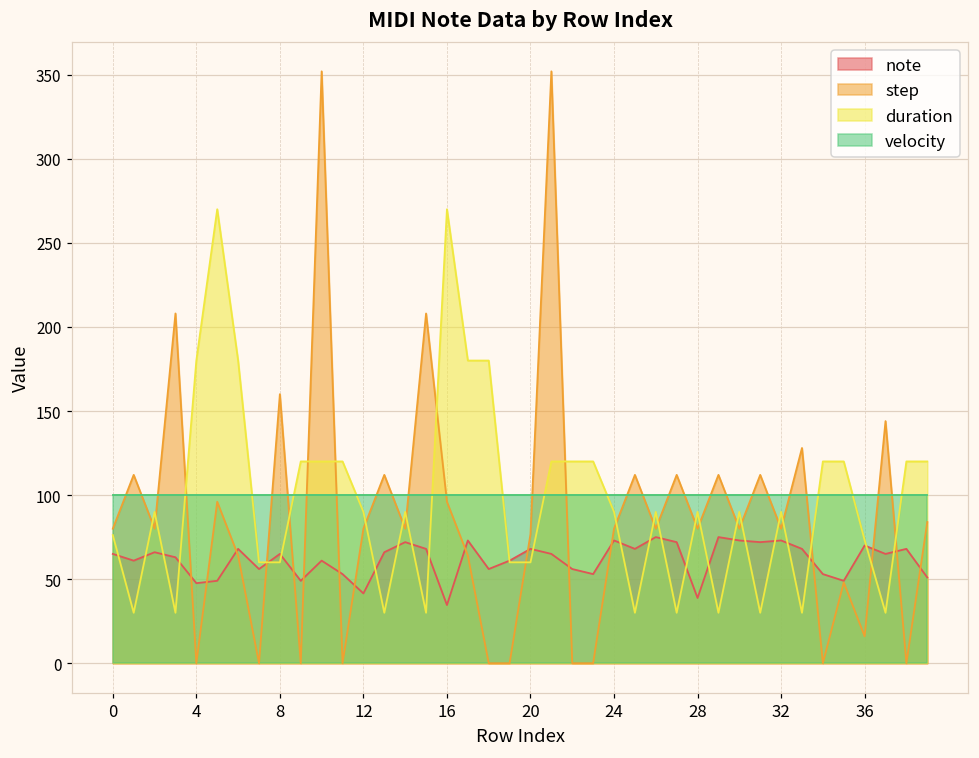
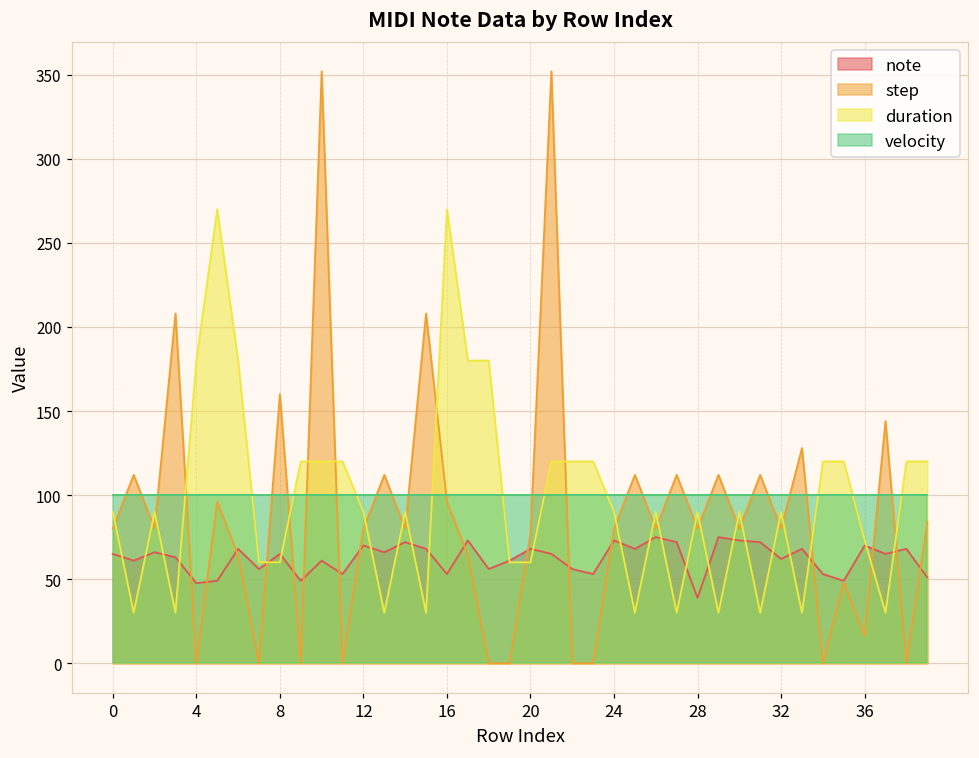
  {
    "note": {
      "0": 65,
      "4": 48,
      "8": 65,
-     "12": 42,
-     "16": 35,
+     "12": 70,
+     "16": 53,
      "20": 68,
      "24": 73,
      "28": 39,
-     "32": 73,
+     "32": 62,
      "36": 70
    },
    "step": {
      "0": 80,
      "4": 0,
      "8": 160,
      "12": 80,
      "16": 96,
      "20": 77,
      "24": 80,
      "28": 80,
      "32": 80,
      "36": 16
    },
    "duration": {
-     "0": 76,
+     "0": 90,
      "4": 180,
      "8": 60,
      "12": 90,
      "16": 270,
      "20": 60,
      "24": 90,
      "28": 90,
      "32": 90,
      "36": 73
    },
    "velocity": {
      "0": 100,
      "4": 100,
      "8": 100,
      "12": 100,
      "16": 100,
      "20": 100,
      "24": 100,
      "28": 100,
      "32": 100,
      "36": 100
    }
  }
